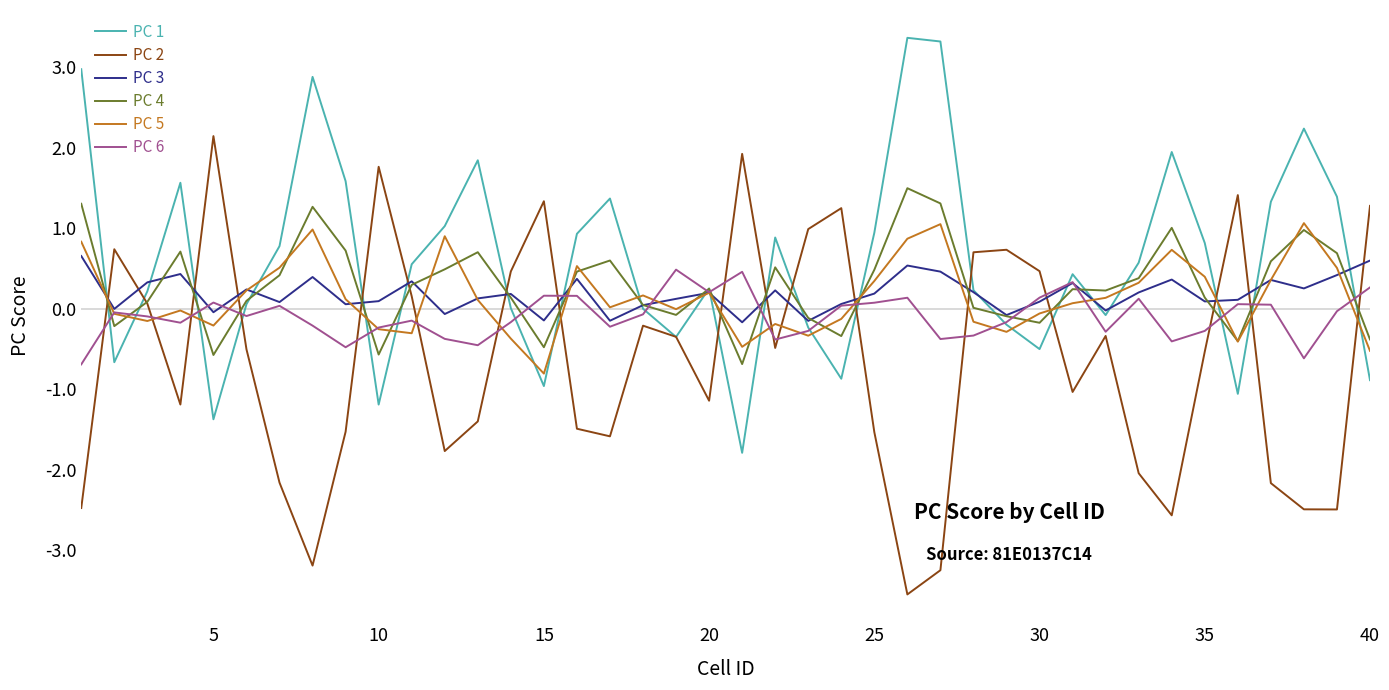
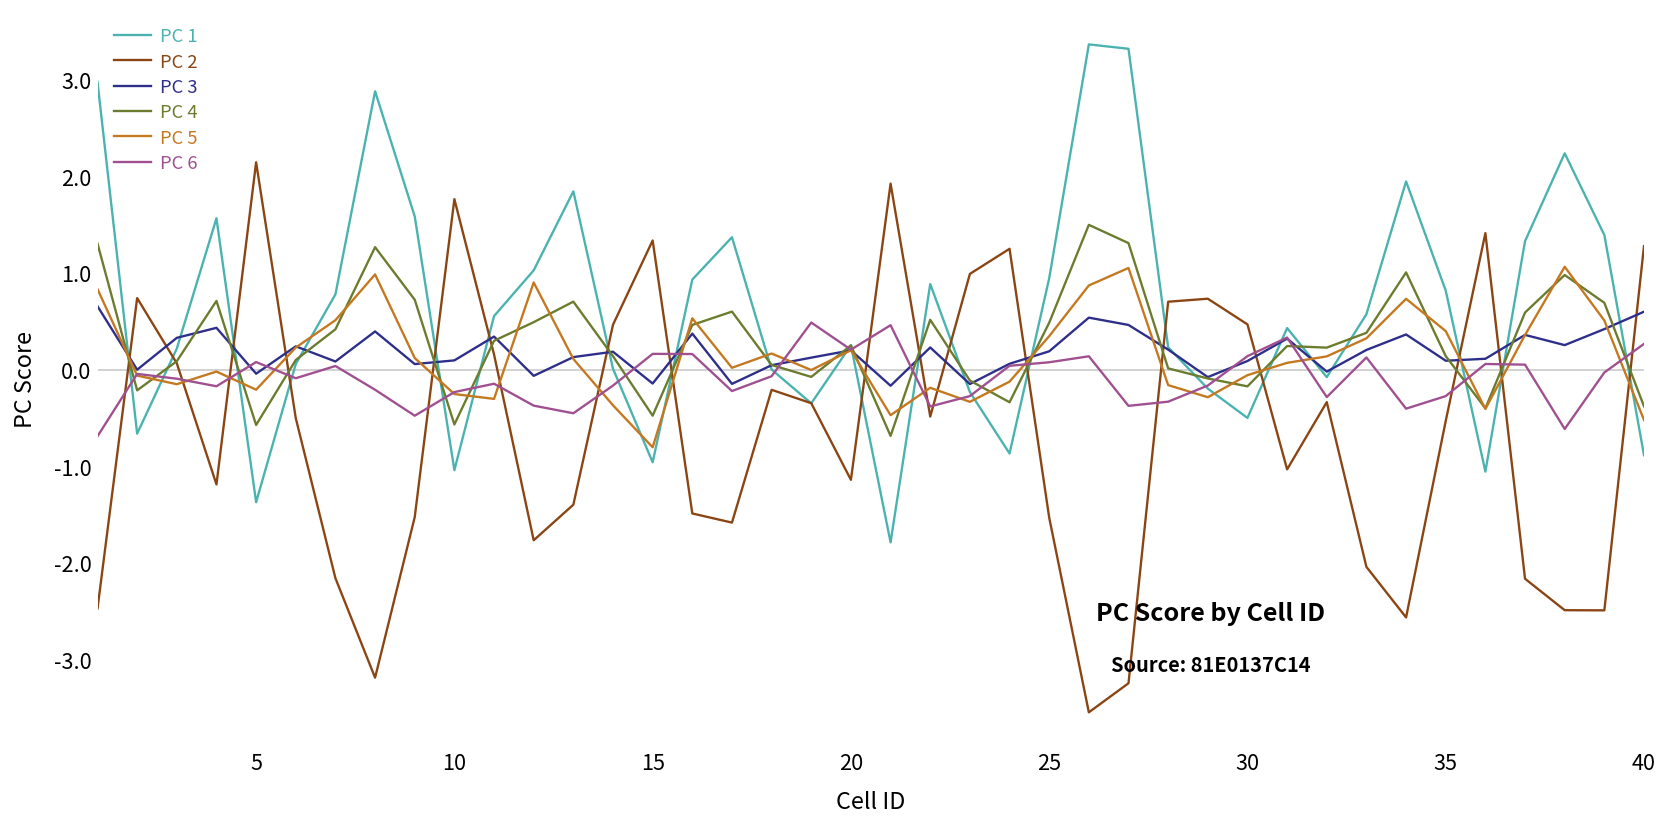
  {
    "PC 1": {
      "5": -1.4,
-     "10": -1.2,
+     "10": -1.0,
      "15": -1.0,
      "25": 0.9,
      "30": -0.5,
      "35": 0.8,
      "40": -0.9
    },
    "PC 2": {
      "5": 2.1,
      "10": 1.8,
      "15": 1.3,
      "20": -1.1,
      "25": -1.5,
      "30": 0.5,
      "35": -0.5,
      "40": 1.3
    },
    "PC 3": {
      "5": 0.0,
      "10": 0.1,
      "15": -0.1,
      "25": 0.2,
      "30": 0.1,
      "35": 0.1,
      "40": 0.6
    },
    "PC 4": {
      "5": -0.6,
      "10": -0.6,
      "15": -0.5,
      "25": 0.5,
      "30": -0.2,
      "35": 0.1,
      "40": -0.4
    },
    "PC 5": {
      "5": -0.2,
      "15": -0.8,
      "25": 0.3,
      "30": -0.1,
      "35": 0.4,
      "40": -0.5
    },
    "PC 6": {
      "5": 0.1,
      "15": 0.2,
      "25": 0.1,
      "30": 0.1,
      "35": -0.3,
      "40": 0.3
    }
  }
